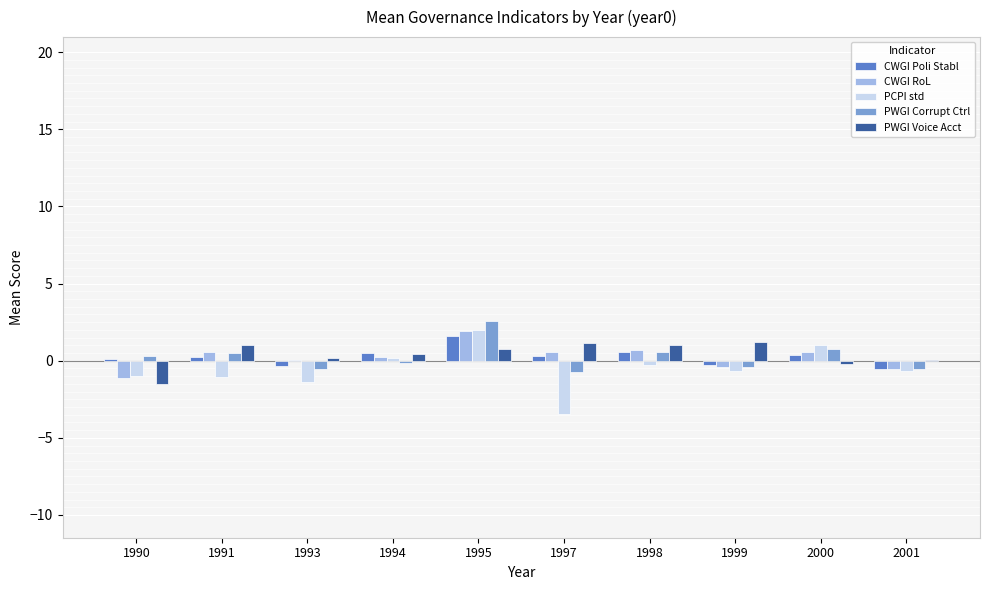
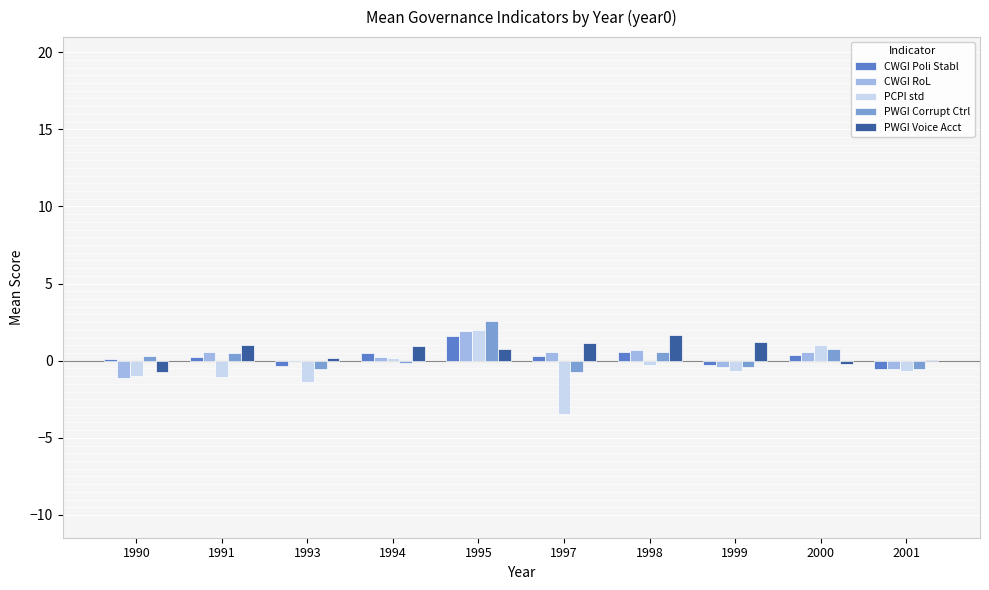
  {
    "PWGI Voice Acct": {
-     "1990": -1.5,
+     "1990": -0.7,
      "1991": 1.0,
      "1993": 0.2,
-     "1994": 0.4,
+     "1994": 0.9,
      "1995": 0.7,
      "1997": 1.1,
-     "1998": 1.0,
+     "1998": 1.6,
      "1999": 1.2,
      "2000": -0.2
    }
  }
